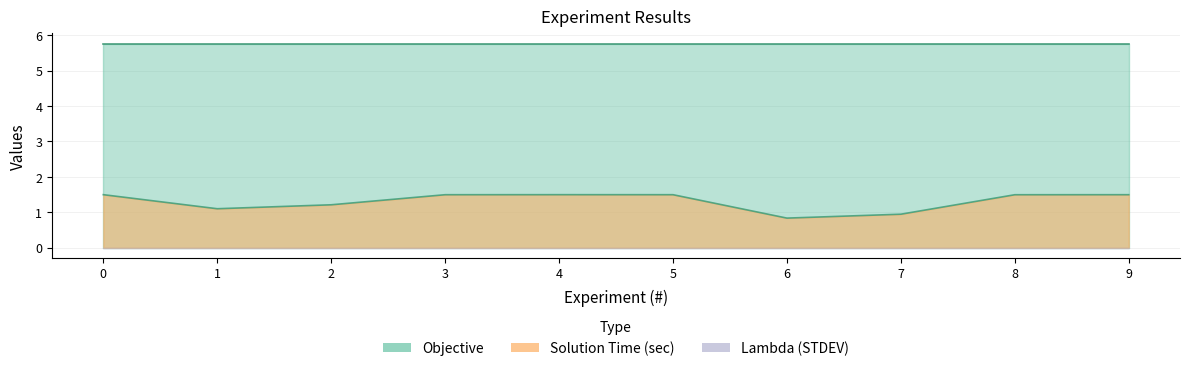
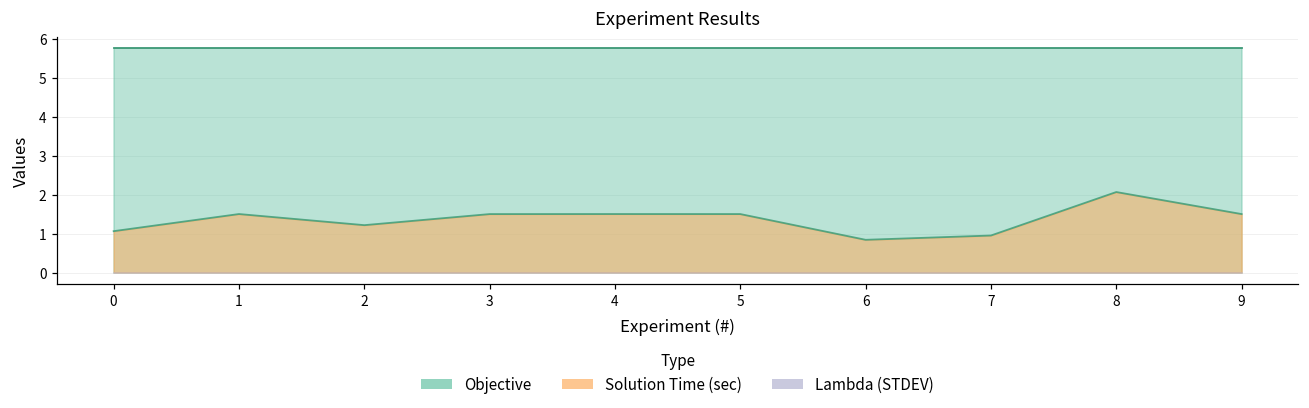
  {
    "Objective": {
      "0": 5.8,
      "1": 5.8,
      "2": 5.8,
      "3": 5.8,
      "4": 5.8,
      "5": 5.8,
      "6": 5.8,
      "7": 5.8,
      "8": 5.8,
      "9": 5.8
    },
    "Solution Time (sec)": {
-     "0": 1.5,
-     "1": 1.1,
+     "0": 1.1,
+     "1": 1.5,
      "2": 1.2,
      "3": 1.5,
      "4": 1.5,
      "5": 1.5,
      "6": 0.8,
      "7": 0.9,
-     "8": 1.5,
+     "8": 2.1,
      "9": 1.5
    },
    "Lambda (STDEV)": {
      "0": 0.0,
      "1": 0.0,
      "2": 0.0,
      "3": 0.0,
      "4": 0.0,
      "5": 0.0,
      "6": 0.0,
      "7": 0.0,
      "8": 0.0,
      "9": 0.0
    }
  }
